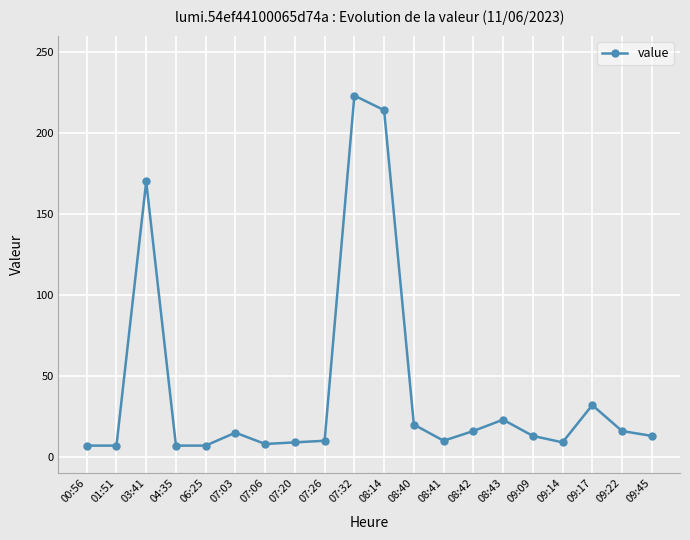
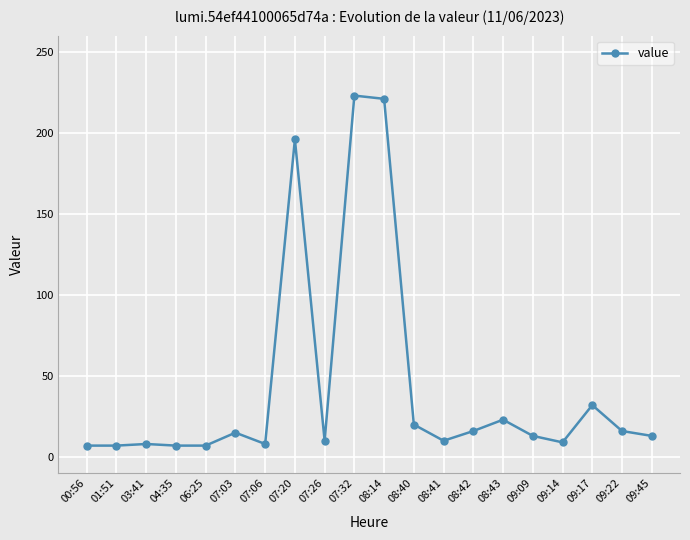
  {
    "00:56": 7,
    "01:51": 7,
-   "03:41": 170,
+   "03:41": 8,
    "04:35": 7,
    "06:25": 7,
    "07:03": 15,
    "07:06": 8,
-   "07:20": 9,
+   "07:20": 196,
    "07:26": 10,
    "07:32": 223,
-   "08:14": 214,
+   "08:14": 221,
    "08:40": 20,
    "08:41": 10,
    "08:42": 16,
    "08:43": 23,
    "09:09": 13,
    "09:14": 9,
    "09:17": 32,
    "09:22": 16,
    "09:45": 13
  }
